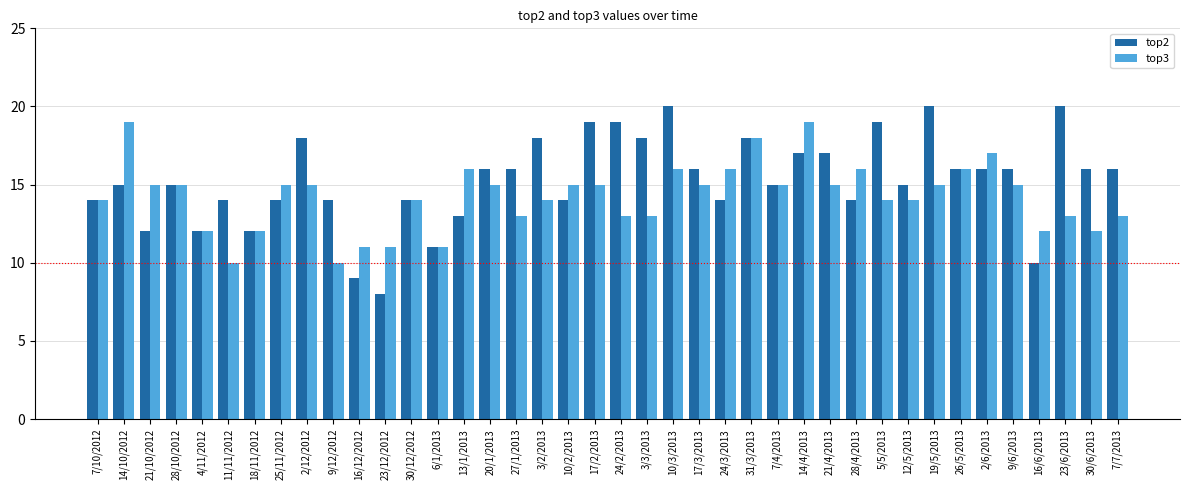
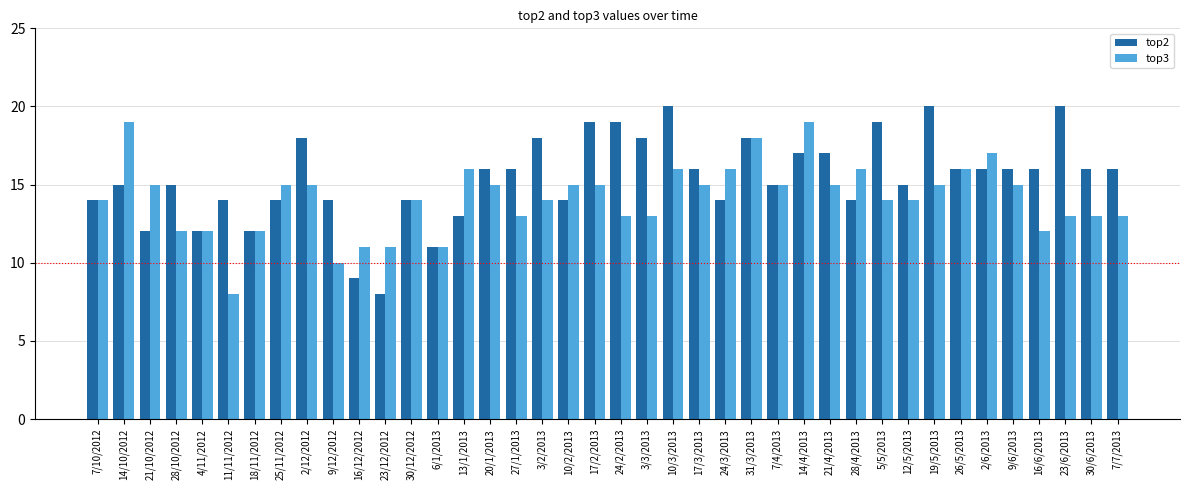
  {
    "top2": {
      "7/10/2012": 14,
      "14/10/2012": 15,
      "21/10/2012": 12,
      "28/10/2012": 15,
      "4/11/2012": 12,
      "11/11/2012": 14,
      "18/11/2012": 12,
      "25/11/2012": 14,
      "2/12/2012": 18,
      "9/12/2012": 14,
      "16/12/2012": 9,
      "23/12/2012": 8,
      "30/12/2012": 14,
      "6/1/2013": 11,
      "13/1/2013": 13,
      "20/1/2013": 16,
      "27/1/2013": 16,
      "3/2/2013": 18,
      "10/2/2013": 14,
      "17/2/2013": 19,
      "24/2/2013": 19,
      "3/3/2013": 18,
      "10/3/2013": 20,
      "17/3/2013": 16,
      "24/3/2013": 14,
      "31/3/2013": 18,
      "7/4/2013": 15,
      "14/4/2013": 17,
      "21/4/2013": 17,
      "28/4/2013": 14,
      "5/5/2013": 19,
      "12/5/2013": 15,
      "19/5/2013": 20,
      "26/5/2013": 16,
      "2/6/2013": 16,
      "9/6/2013": 16,
-     "16/6/2013": 10,
+     "16/6/2013": 16,
      "23/6/2013": 20,
      "30/6/2013": 16,
      "7/7/2013": 16
    },
    "top3": {
      "7/10/2012": 14,
      "14/10/2012": 19,
      "21/10/2012": 15,
-     "28/10/2012": 15,
+     "28/10/2012": 12,
      "4/11/2012": 12,
-     "11/11/2012": 10,
+     "11/11/2012": 8,
      "18/11/2012": 12,
      "25/11/2012": 15,
      "2/12/2012": 15,
      "9/12/2012": 10,
      "16/12/2012": 11,
      "23/12/2012": 11,
      "30/12/2012": 14,
      "6/1/2013": 11,
      "13/1/2013": 16,
      "20/1/2013": 15,
      "27/1/2013": 13,
      "3/2/2013": 14,
      "10/2/2013": 15,
      "17/2/2013": 15,
      "24/2/2013": 13,
      "3/3/2013": 13,
      "10/3/2013": 16,
      "17/3/2013": 15,
      "24/3/2013": 16,
      "31/3/2013": 18,
      "7/4/2013": 15,
      "14/4/2013": 19,
      "21/4/2013": 15,
      "28/4/2013": 16,
      "5/5/2013": 14,
      "12/5/2013": 14,
      "19/5/2013": 15,
      "26/5/2013": 16,
      "2/6/2013": 17,
      "9/6/2013": 15,
      "16/6/2013": 12,
      "23/6/2013": 13,
-     "30/6/2013": 12,
+     "30/6/2013": 13,
      "7/7/2013": 13
    }
  }
